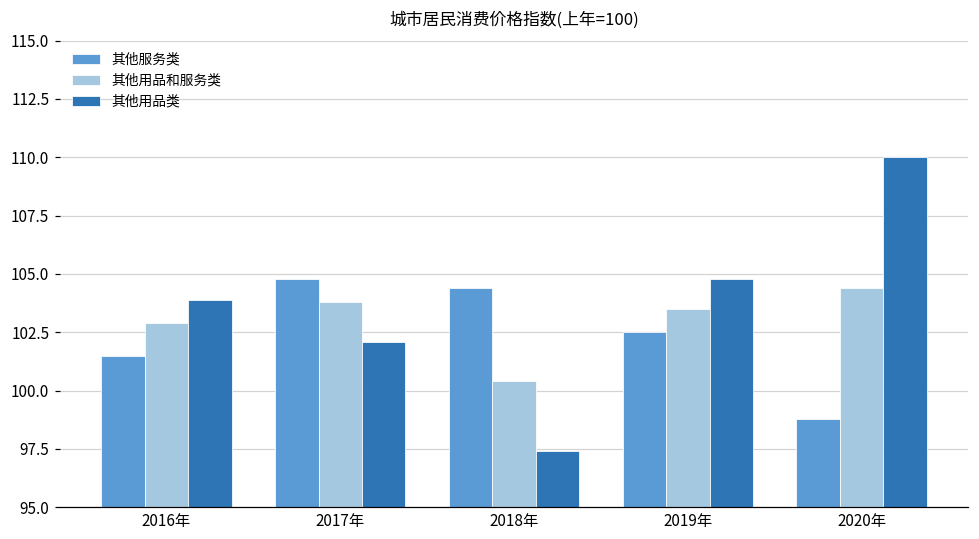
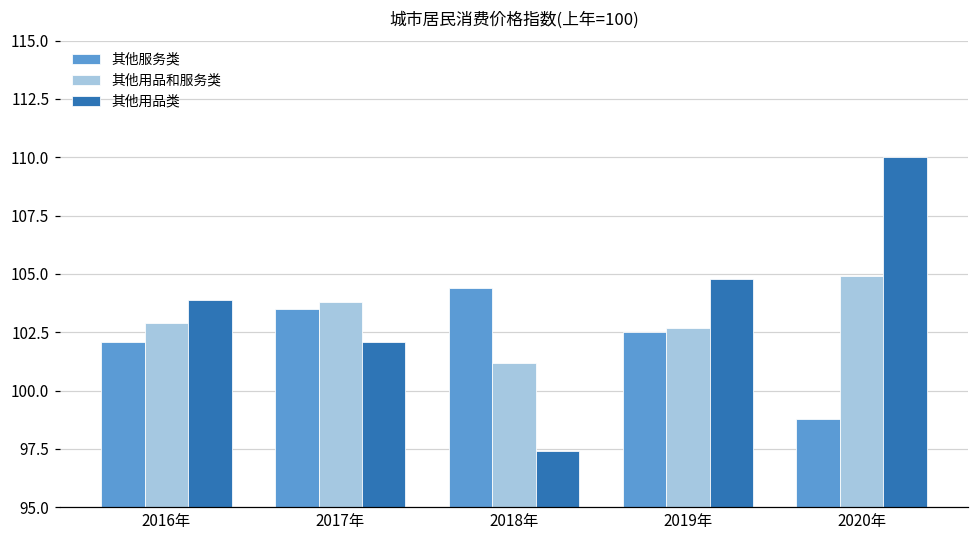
  {
    "其他服务类": {
-     "2016年": 101.5,
-     "2017年": 104.8,
+     "2016年": 102.1,
+     "2017年": 103.5,
      "2018年": 104.4,
      "2019年": 102.5,
      "2020年": 98.8
    },
    "其他用品和服务类": {
      "2016年": 102.9,
      "2017年": 103.8,
-     "2018年": 100.4,
-     "2019年": 103.5,
-     "2020年": 104.4
+     "2018年": 101.2,
+     "2019年": 102.7,
+     "2020年": 104.9
    },
    "其他用品类": {
      "2016年": 103.9,
      "2017年": 102.1,
      "2018年": 97.4,
      "2019年": 104.8,
      "2020年": 110.0
    }
  }
